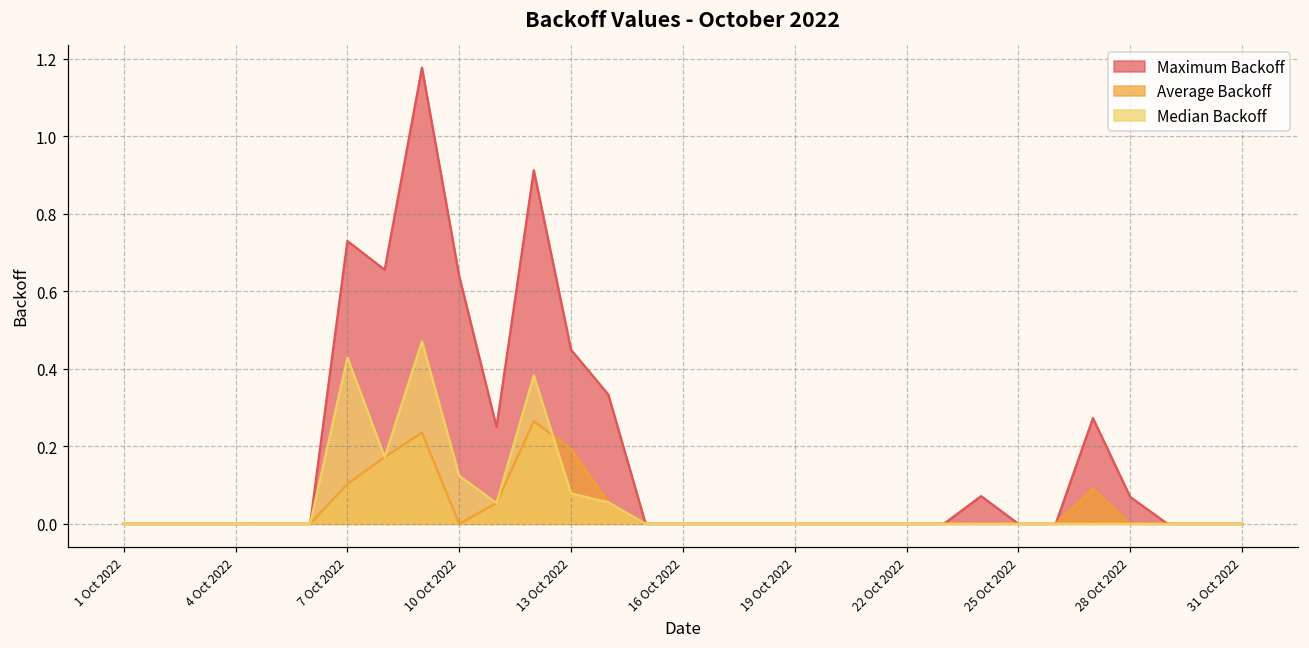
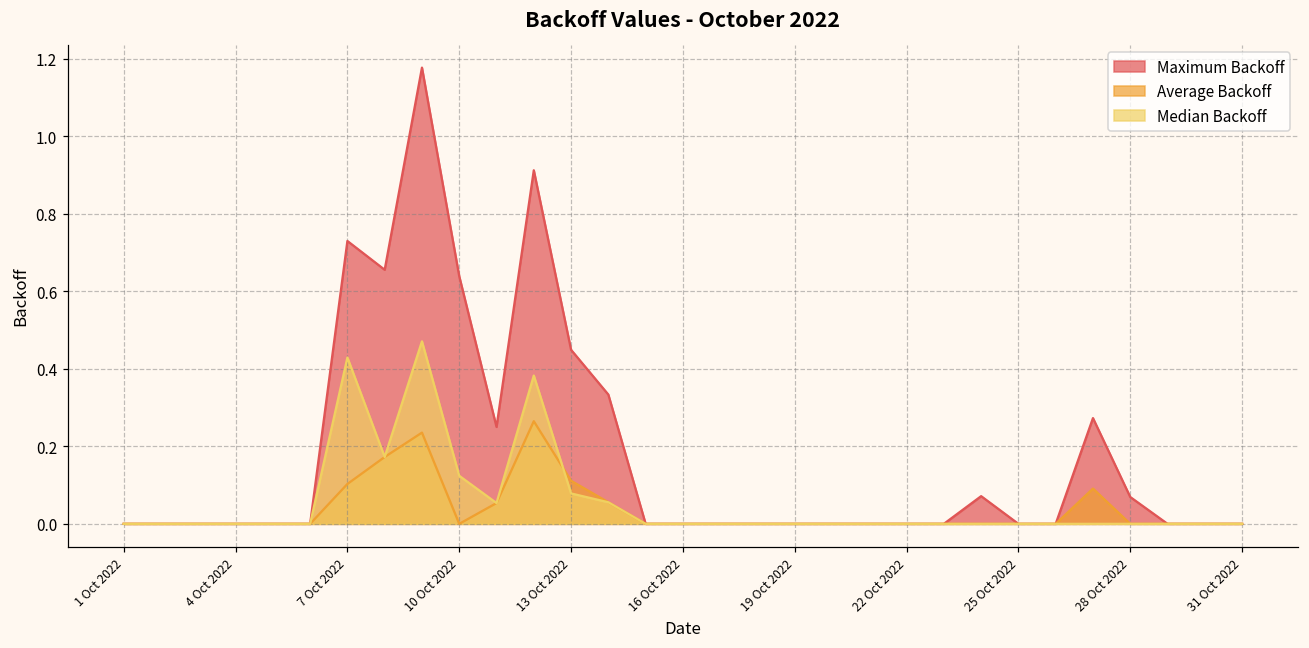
  {
    "Maximum Backoff": {
      "7 Oct 2022": 0.73,
      "10 Oct 2022": 0.64,
      "13 Oct 2022": 0.45,
      "28 Oct 2022": 0.07
    },
    "Average Backoff": {
      "7 Oct 2022": 0.10,
      "10 Oct 2022": 0.00,
-     "13 Oct 2022": 0.19
+     "13 Oct 2022": 0.11
    },
    "Median Backoff": {
      "7 Oct 2022": 0.43,
      "10 Oct 2022": 0.12,
      "13 Oct 2022": 0.08
    }
  }
